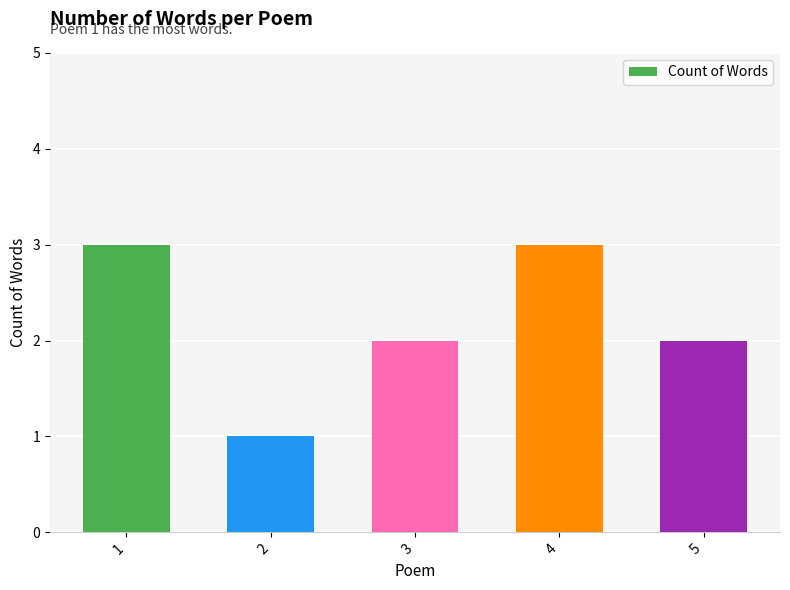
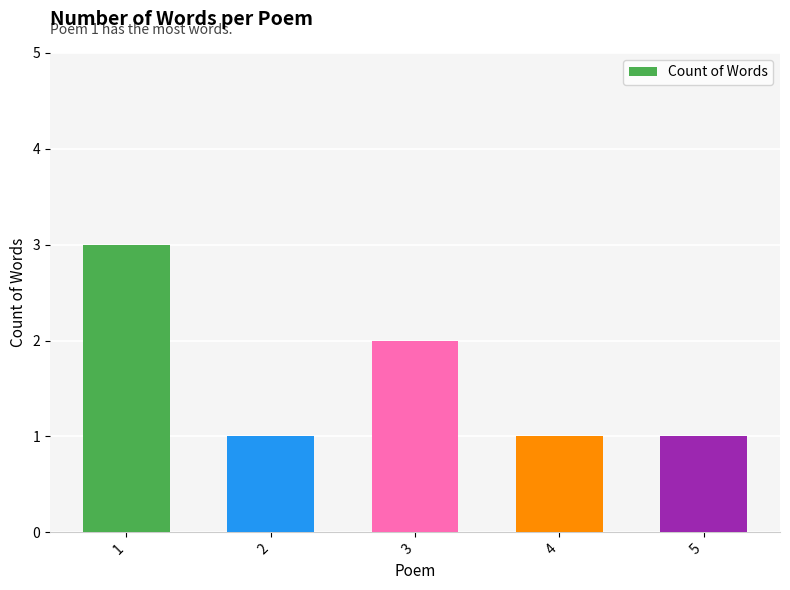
  {
    "1": 3,
    "2": 1,
    "3": 2,
-   "4": 3,
-   "5": 2
+   "4": 1,
+   "5": 1
  }
